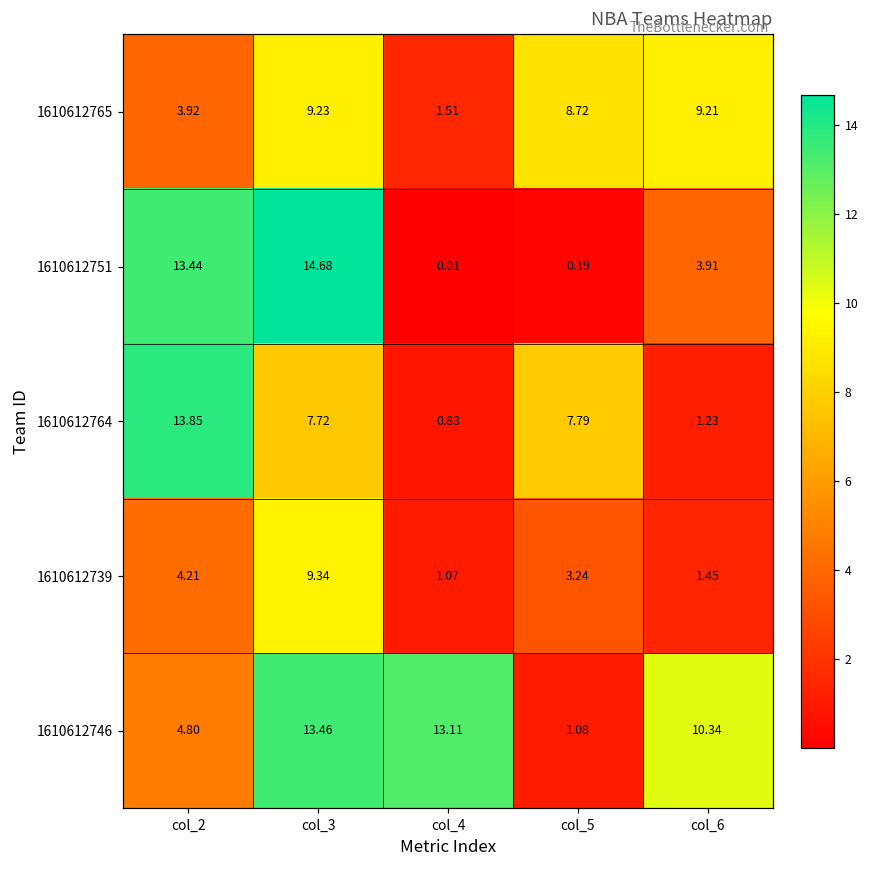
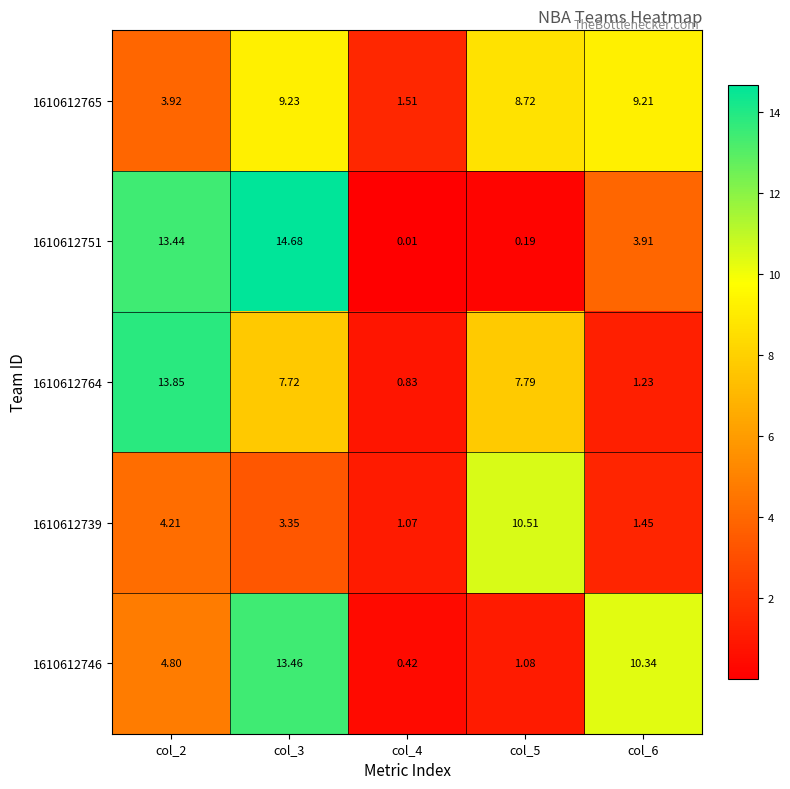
  {
    "1610612765": {
      "col_2": 3.92,
      "col_3": 9.23,
      "col_4": 1.51,
      "col_5": 8.72,
      "col_6": 9.21
    },
    "1610612751": {
      "col_2": 13.44,
      "col_3": 14.68,
      "col_4": 0.01,
      "col_5": 0.19,
      "col_6": 3.91
    },
    "1610612764": {
      "col_2": 13.85,
      "col_3": 7.72,
      "col_4": 0.83,
      "col_5": 7.79,
      "col_6": 1.23
    },
    "1610612739": {
      "col_2": 4.21,
-     "col_3": 9.34,
+     "col_3": 3.35,
      "col_4": 1.07,
-     "col_5": 3.24,
+     "col_5": 10.51,
      "col_6": 1.45
    },
    "1610612746": {
      "col_2": 4.80,
      "col_3": 13.46,
-     "col_4": 13.11,
+     "col_4": 0.42,
      "col_5": 1.08,
      "col_6": 10.34
    }
  }
